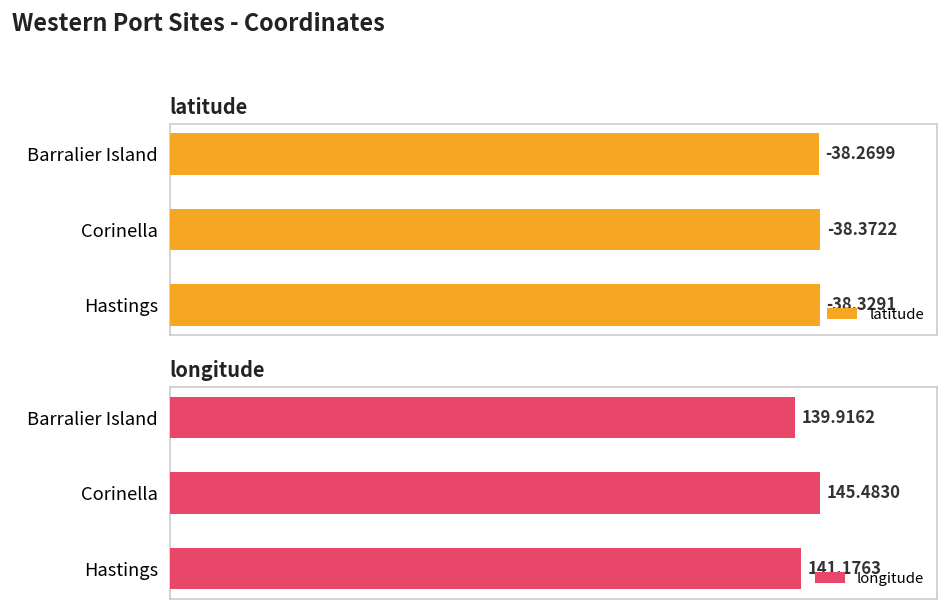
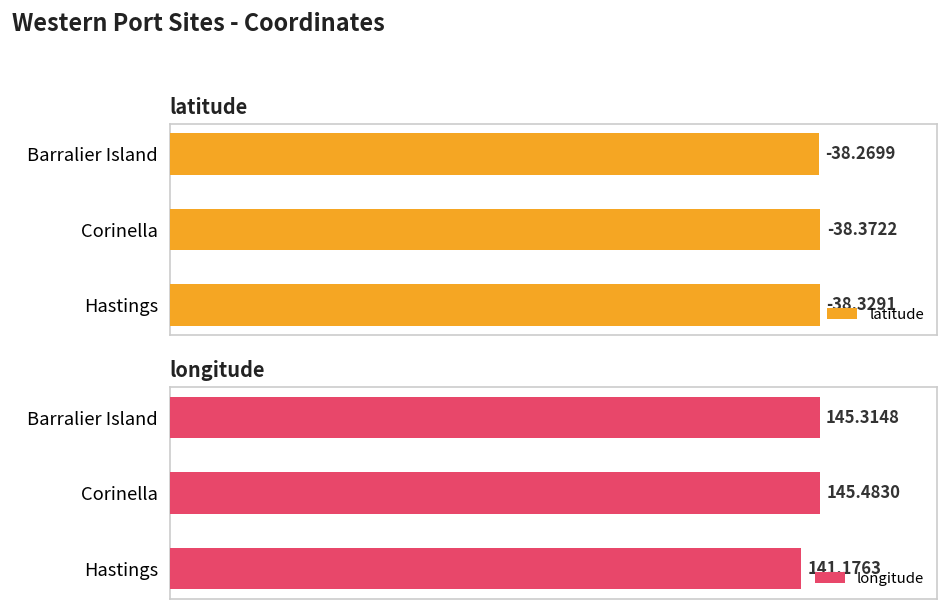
  {
    "longitude": {
-     "Barralier Island": 139.9162,
+     "Barralier Island": 145.3148,
      "Corinella": 145.4830,
      "Hastings": 141.1763
    }
  }
